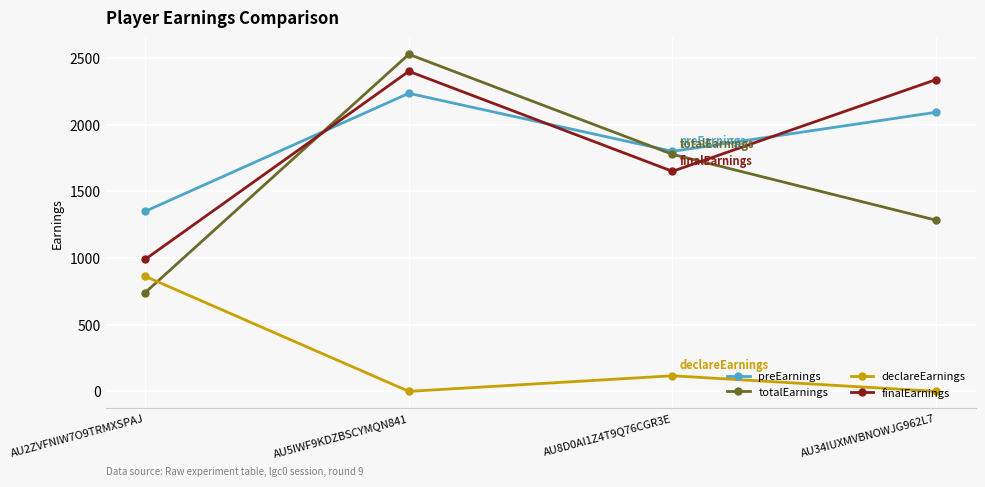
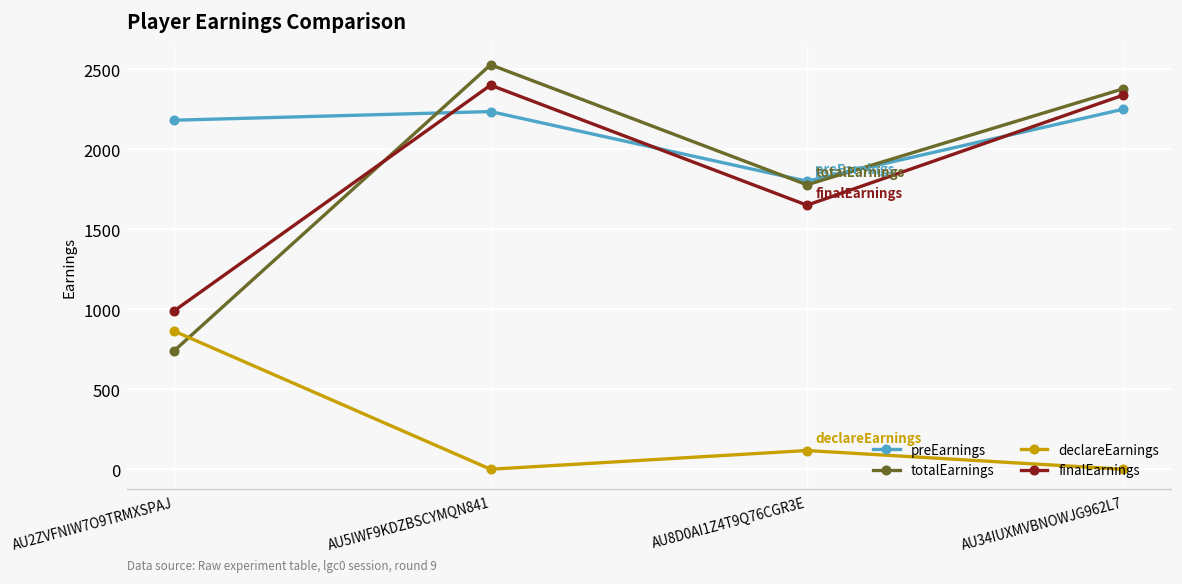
  {
    "preEarnings": {
-     "AU2ZVFNIW7O9TRMXSPAJ": 1350,
+     "AU2ZVFNIW7O9TRMXSPAJ": 2180,
      "AU5IWF9KDZBSCYMQN841": 2240,
      "AU8D0AI1Z4T9Q76CGR3E": 1800,
-     "AU34IUXMVBNOWJG962L7": 2090
+     "AU34IUXMVBNOWJG962L7": 2250
    },
    "totalEarnings": {
      "AU2ZVFNIW7O9TRMXSPAJ": 740,
      "AU5IWF9KDZBSCYMQN841": 2530,
      "AU8D0AI1Z4T9Q76CGR3E": 1780,
-     "AU34IUXMVBNOWJG962L7": 1280
+     "AU34IUXMVBNOWJG962L7": 2380
    },
    "declareEarnings": {
      "AU2ZVFNIW7O9TRMXSPAJ": 860,
      "AU5IWF9KDZBSCYMQN841": 0,
      "AU8D0AI1Z4T9Q76CGR3E": 120,
      "AU34IUXMVBNOWJG962L7": 0
    },
    "finalEarnings": {
      "AU2ZVFNIW7O9TRMXSPAJ": 990,
      "AU5IWF9KDZBSCYMQN841": 2400,
      "AU8D0AI1Z4T9Q76CGR3E": 1650,
      "AU34IUXMVBNOWJG962L7": 2340
    }
  }
